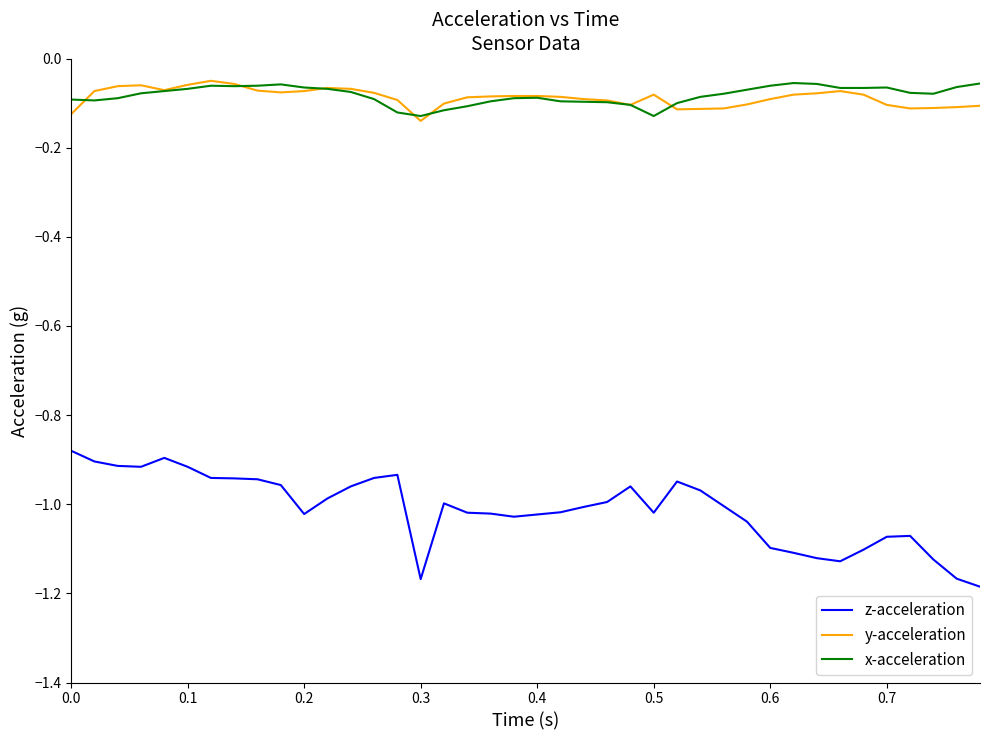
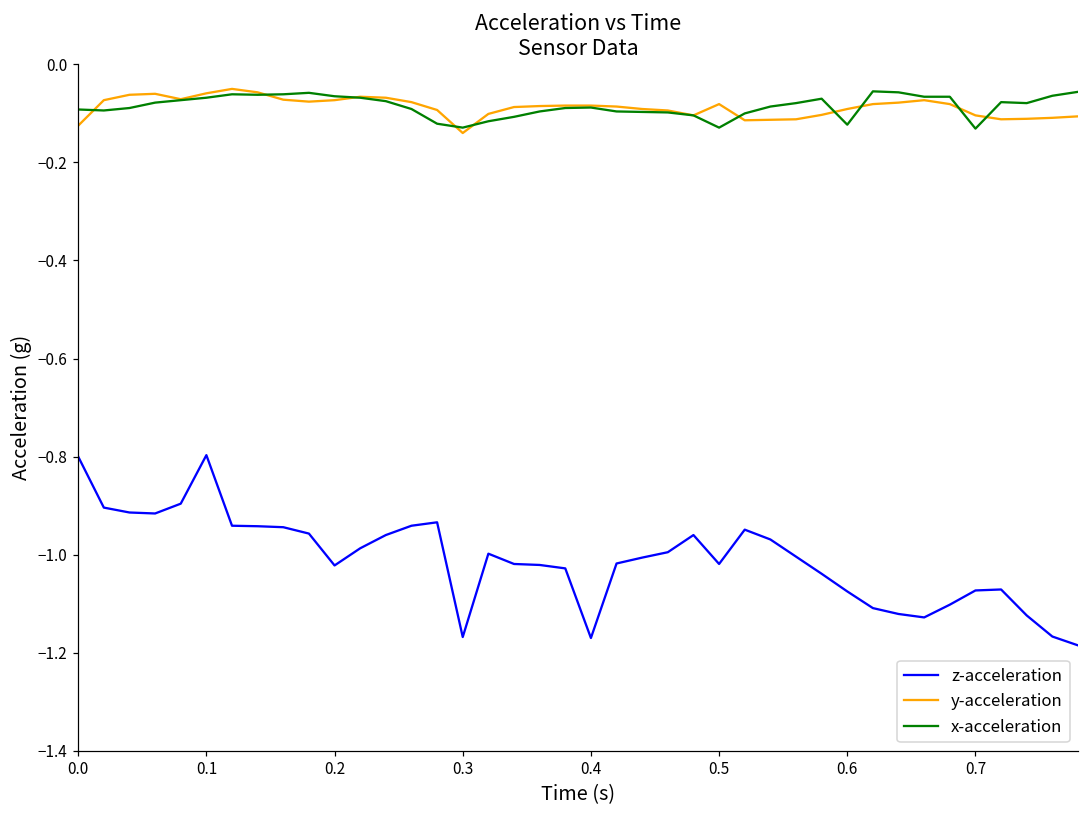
  {
    "z-acceleration": {
-     "0.0": -0.88,
-     "0.1": -0.92,
+     "0.0": -0.80,
+     "0.1": -0.80,
      "0.2": -1.02,
      "0.3": -1.17,
-     "0.4": -1.02,
+     "0.4": -1.17,
      "0.5": -1.02,
-     "0.6": -1.10,
+     "0.6": -1.08,
      "0.7": -1.07
    },
    "y-acceleration": {
      "0.0": -0.13,
      "0.1": -0.06,
      "0.2": -0.07,
      "0.3": -0.14,
      "0.5": -0.08,
      "0.6": -0.09,
      "0.7": -0.10
    },
    "x-acceleration": {
      "0.0": -0.09,
      "0.1": -0.07,
      "0.2": -0.07,
      "0.3": -0.13,
      "0.5": -0.13,
-     "0.6": -0.06,
-     "0.7": -0.07
+     "0.6": -0.12,
+     "0.7": -0.13
    }
  }
